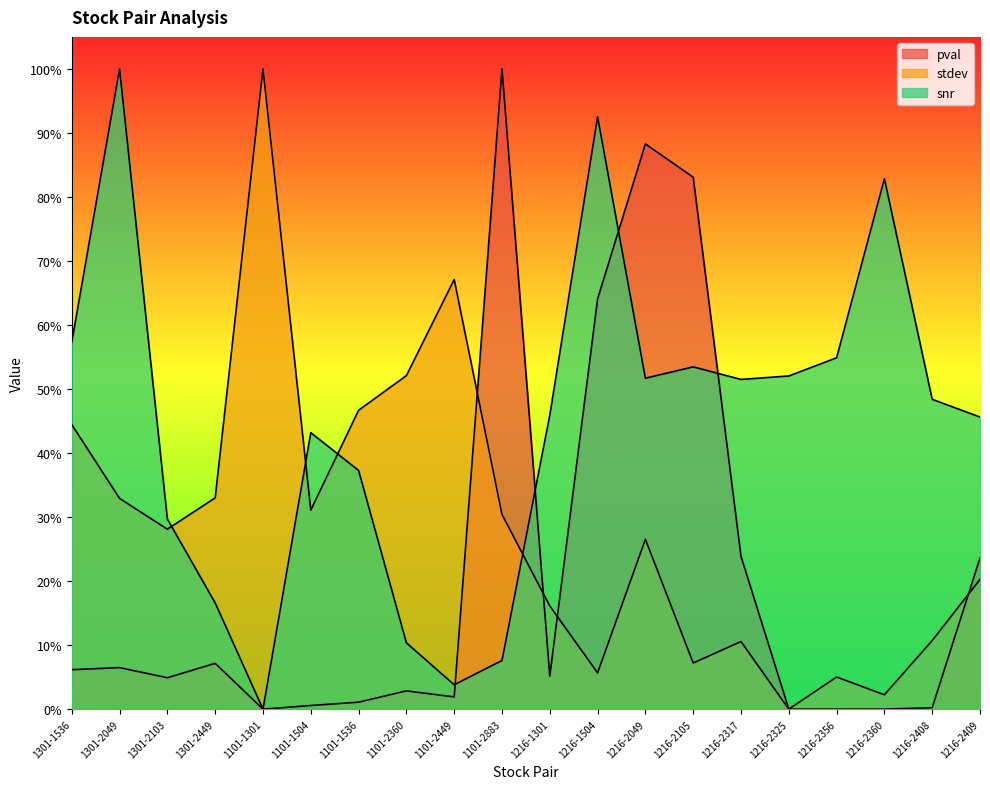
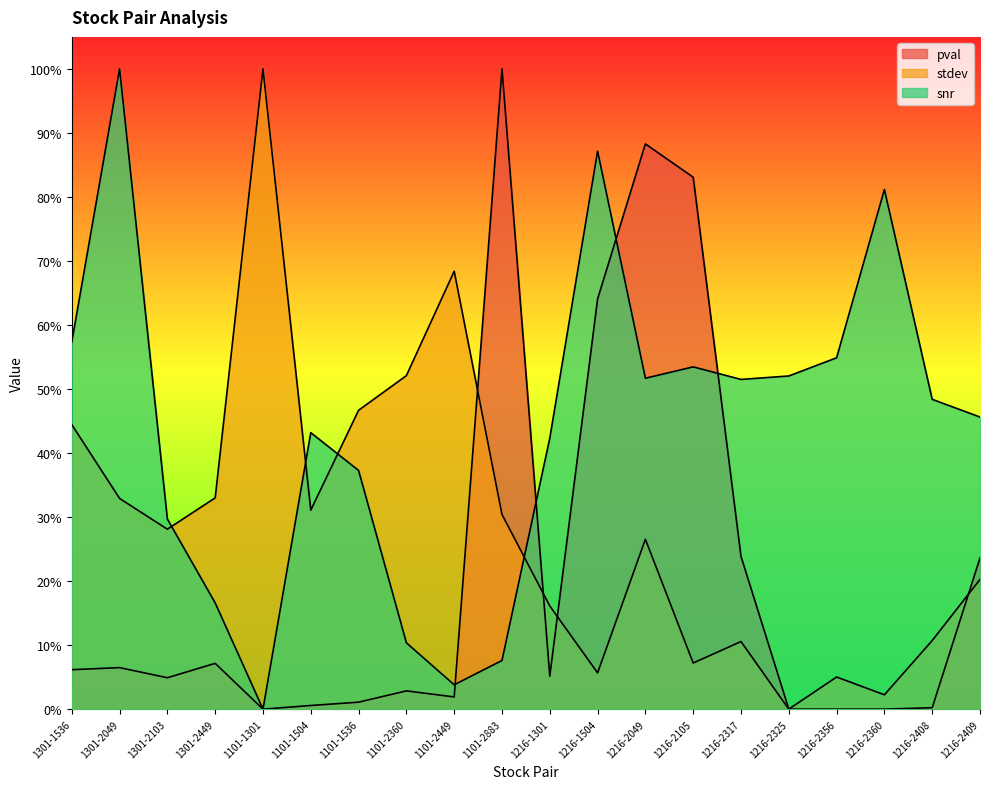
  {
    "pval": {
      "1301-1536": "6%",
      "1301-2049": "6%",
      "1301-2103": "5%",
      "1301-2449": "7%",
      "1101-1504": "1%",
      "1101-1536": "1%",
      "1101-2360": "3%",
      "1101-2449": "2%",
      "1101-2883": "100%",
      "1216-1301": "5%",
      "1216-1504": "64%",
      "1216-2049": "88%",
      "1216-2105": "83%",
      "1216-2317": "24%",
      "1216-2356": "0%",
      "1216-2360": "0%",
      "1216-2408": "0%",
      "1216-2409": "24%"
    },
    "stdev": {
      "1301-1536": "44%",
      "1301-2049": "33%",
      "1301-2103": "28%",
      "1301-2449": "33%",
      "1101-1301": "100%",
      "1101-1504": "31%",
      "1101-1536": "47%",
      "1101-2360": "52%",
-     "1101-2449": "67%",
+     "1101-2449": "68%",
      "1101-2883": "30%",
      "1216-1301": "16%",
      "1216-1504": "6%",
      "1216-2049": "27%",
      "1216-2105": "7%",
      "1216-2317": "11%",
      "1216-2356": "5%",
      "1216-2360": "2%",
      "1216-2408": "11%",
      "1216-2409": "20%"
    },
    "snr": {
      "1301-1536": "57%",
      "1301-2049": "100%",
      "1301-2103": "30%",
      "1301-2449": "17%",
      "1101-1504": "43%",
      "1101-1536": "37%",
      "1101-2360": "10%",
      "1101-2449": "4%",
      "1101-2883": "8%",
-     "1216-1301": "46%",
-     "1216-1504": "93%",
+     "1216-1301": "42%",
+     "1216-1504": "87%",
      "1216-2049": "52%",
      "1216-2105": "53%",
      "1216-2317": "51%",
      "1216-2325": "52%",
      "1216-2356": "55%",
-     "1216-2360": "83%",
+     "1216-2360": "81%",
      "1216-2408": "48%",
      "1216-2409": "46%"
    }
  }
